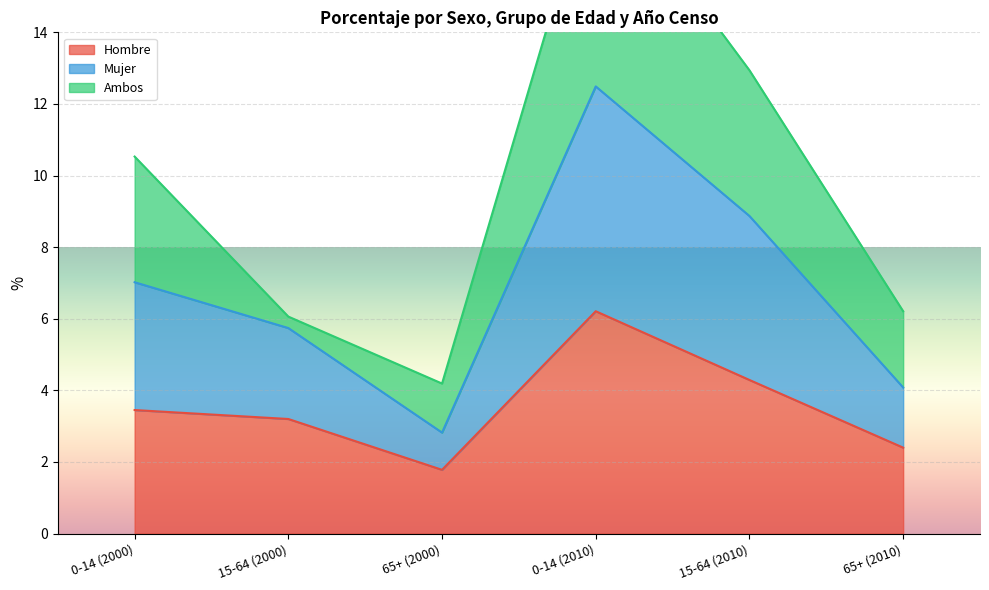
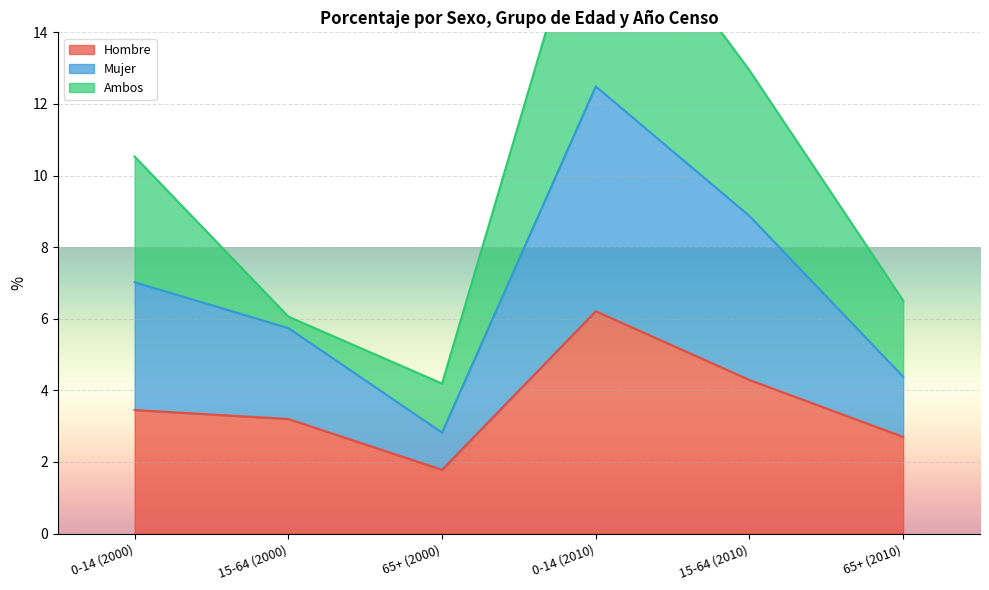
  {
    "Hombre": {
      "0-14 (2000)": 3.5,
      "15-64 (2000)": 3.2,
      "65+ (2000)": 1.8,
      "0-14 (2010)": 6.2,
      "15-64 (2010)": 4.3,
-     "65+ (2010)": 2.4
+     "65+ (2010)": 2.7
    },
    "Mujer": {
      "0-14 (2000)": 3.6,
      "15-64 (2000)": 2.5,
      "65+ (2000)": 1.0,
      "0-14 (2010)": 6.3,
      "15-64 (2010)": 4.6,
      "65+ (2010)": 1.7
    },
    "Ambos": {
      "0-14 (2000)": 3.5,
      "15-64 (2000)": 0.3,
      "65+ (2000)": 1.4,
      "15-64 (2010)": 4.1,
      "65+ (2010)": 2.1
    }
  }
